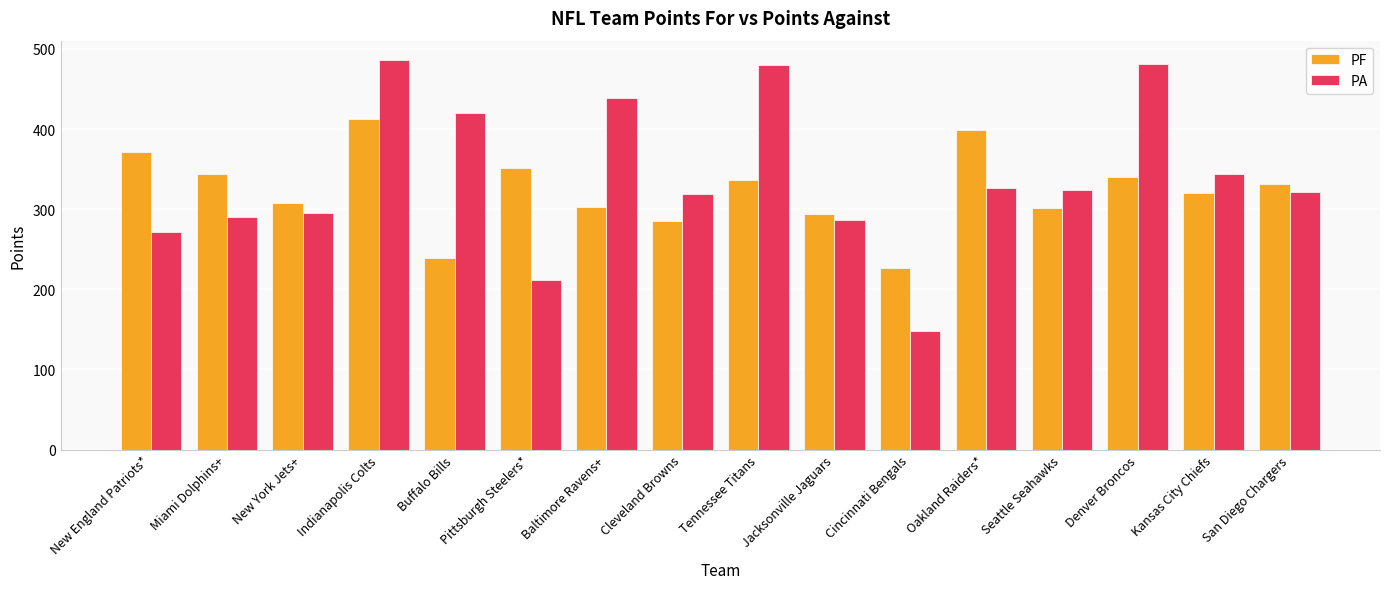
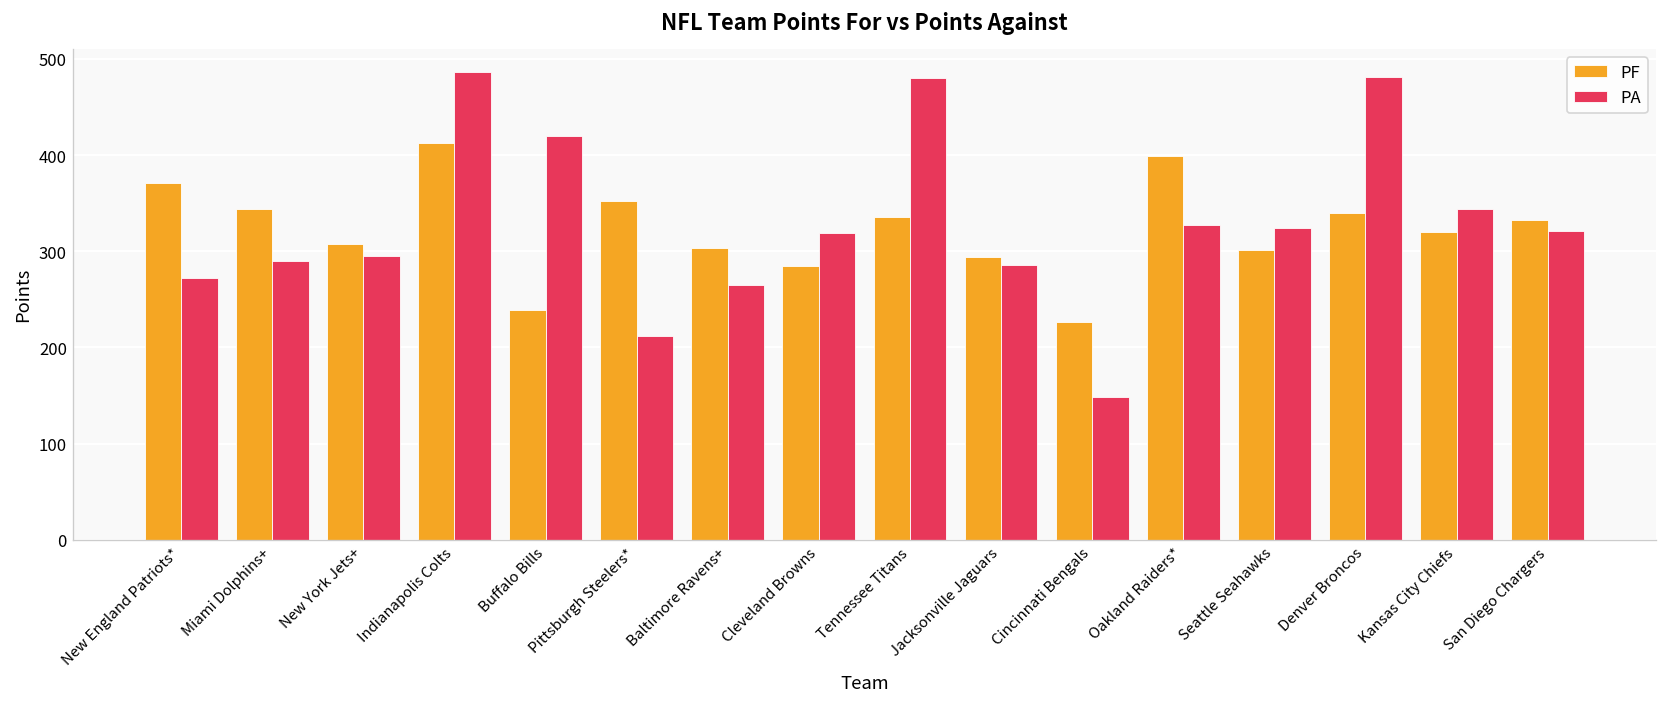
  {
    "PF": {
      "New England Patriots*": 370,
      "Miami Dolphins+": 340,
      "New York Jets+": 310,
      "Indianapolis Colts": 410,
      "Buffalo Bills": 240,
      "Pittsburgh Steelers*": 350,
      "Baltimore Ravens+": 300,
      "Cleveland Browns": 290,
      "Tennessee Titans": 340,
      "Jacksonville Jaguars": 290,
      "Cincinnati Bengals": 230,
      "Oakland Raiders*": 400,
      "Seattle Seahawks": 300,
      "Denver Broncos": 340,
      "Kansas City Chiefs": 320,
      "San Diego Chargers": 330
    },
    "PA": {
      "New England Patriots*": 270,
      "Miami Dolphins+": 290,
      "New York Jets+": 300,
      "Indianapolis Colts": 490,
      "Buffalo Bills": 420,
      "Pittsburgh Steelers*": 210,
-     "Baltimore Ravens+": 440,
+     "Baltimore Ravens+": 270,
      "Cleveland Browns": 320,
      "Tennessee Titans": 480,
      "Jacksonville Jaguars": 290,
      "Cincinnati Bengals": 150,
      "Oakland Raiders*": 330,
      "Seattle Seahawks": 320,
      "Denver Broncos": 480,
      "Kansas City Chiefs": 340,
      "San Diego Chargers": 320
    }
  }
